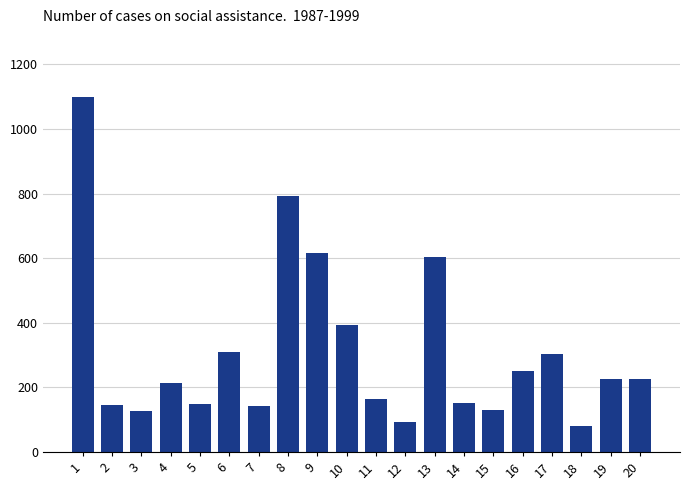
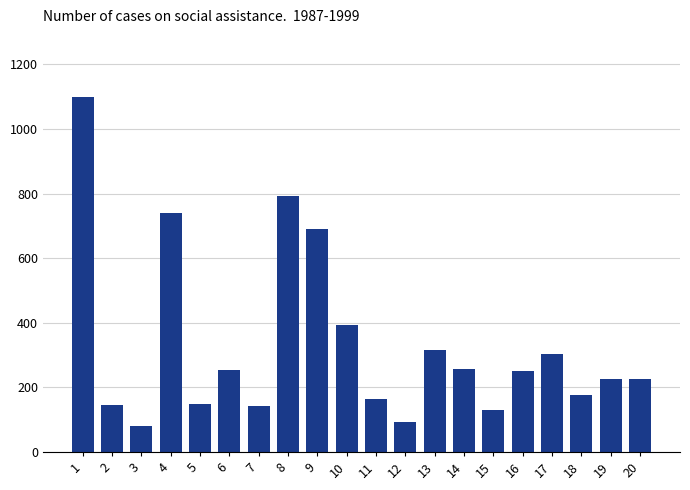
  {
    "1": 1100,
    "2": 140,
-   "3": 130,
-   "4": 210,
+   "3": 80,
+   "4": 740,
    "5": 150,
-   "6": 310,
+   "6": 250,
    "7": 140,
    "8": 790,
-   "9": 620,
+   "9": 690,
    "10": 390,
    "11": 160,
    "12": 90,
-   "13": 600,
-   "14": 150,
+   "13": 320,
+   "14": 260,
    "15": 130,
    "16": 250,
    "17": 300,
-   "18": 80,
+   "18": 180,
    "19": 230,
    "20": 230
  }
